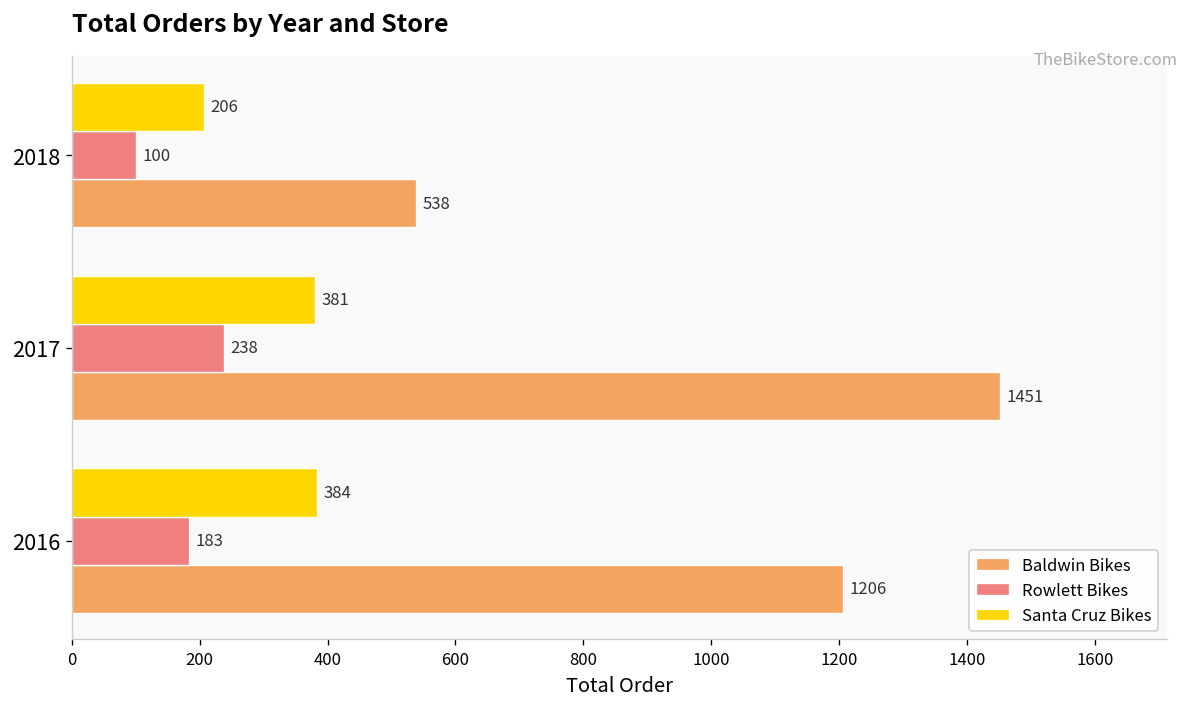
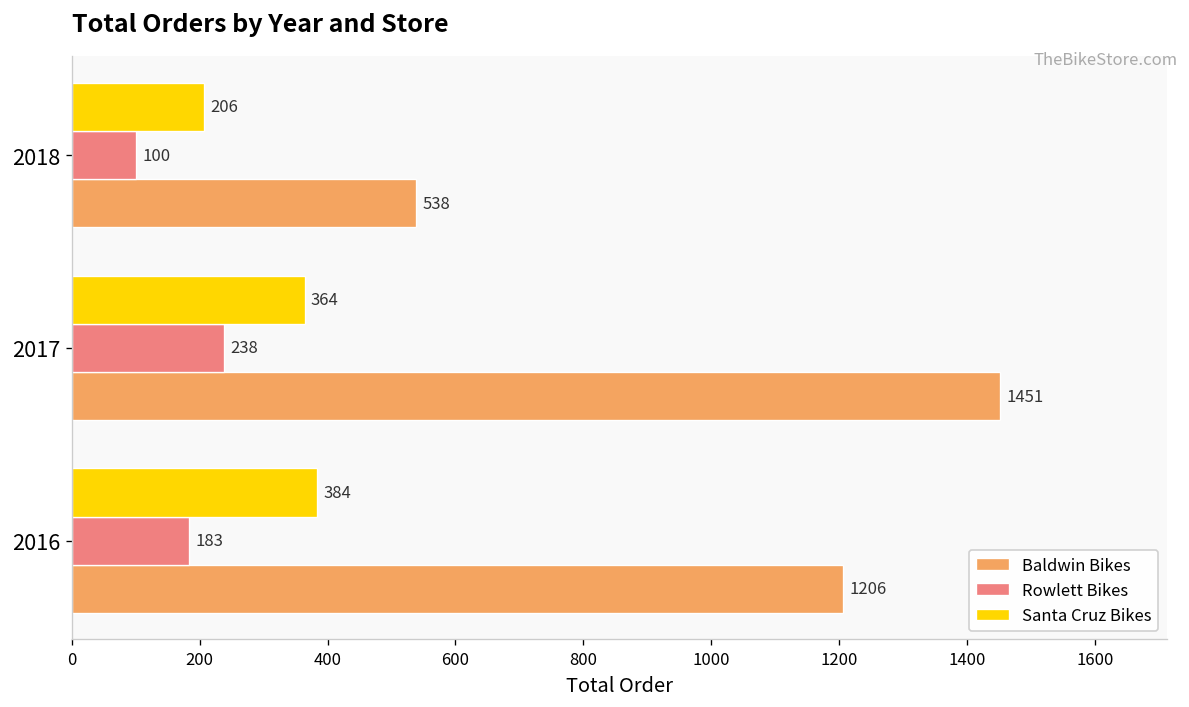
  {
    "Santa Cruz Bikes": {
      "2018": 206,
-     "2017": 381,
+     "2017": 364,
      "2016": 384
    }
  }
